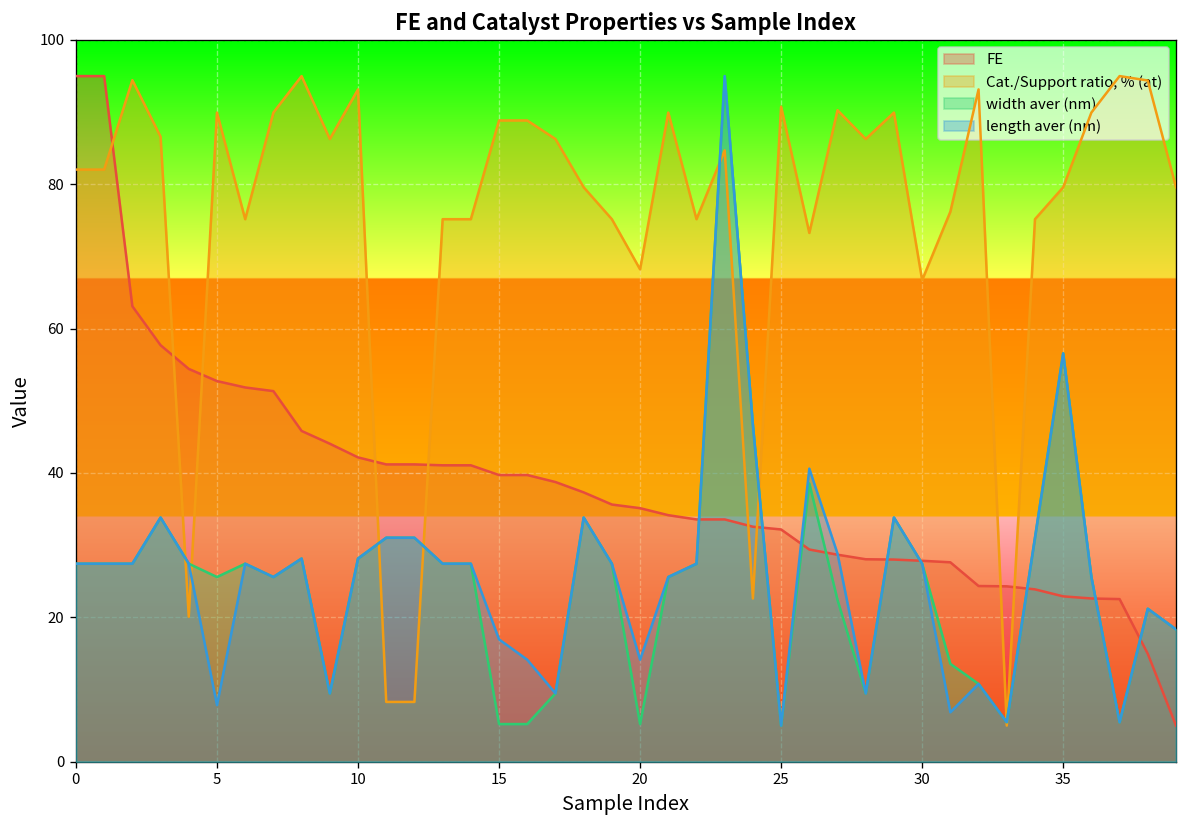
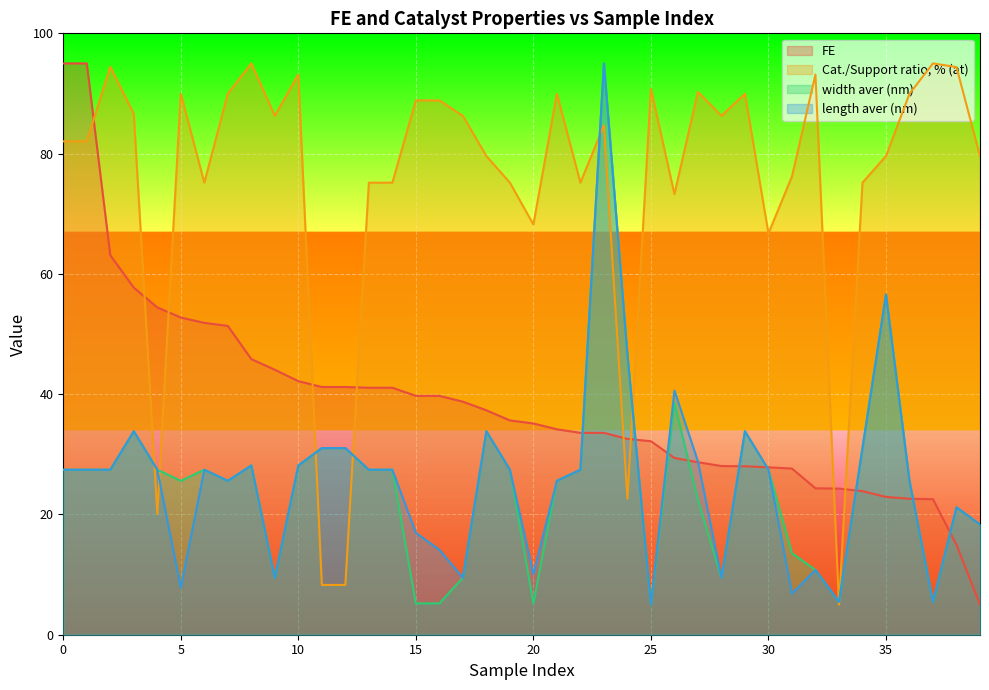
  {
    "width aver (nm)": {
      "5": 26,
      "15": 5,
      "20": 5
    },
    "length aver (nm)": {
      "5": 8,
      "15": 17,
-     "20": 14
+     "20": 10
    }
  }
